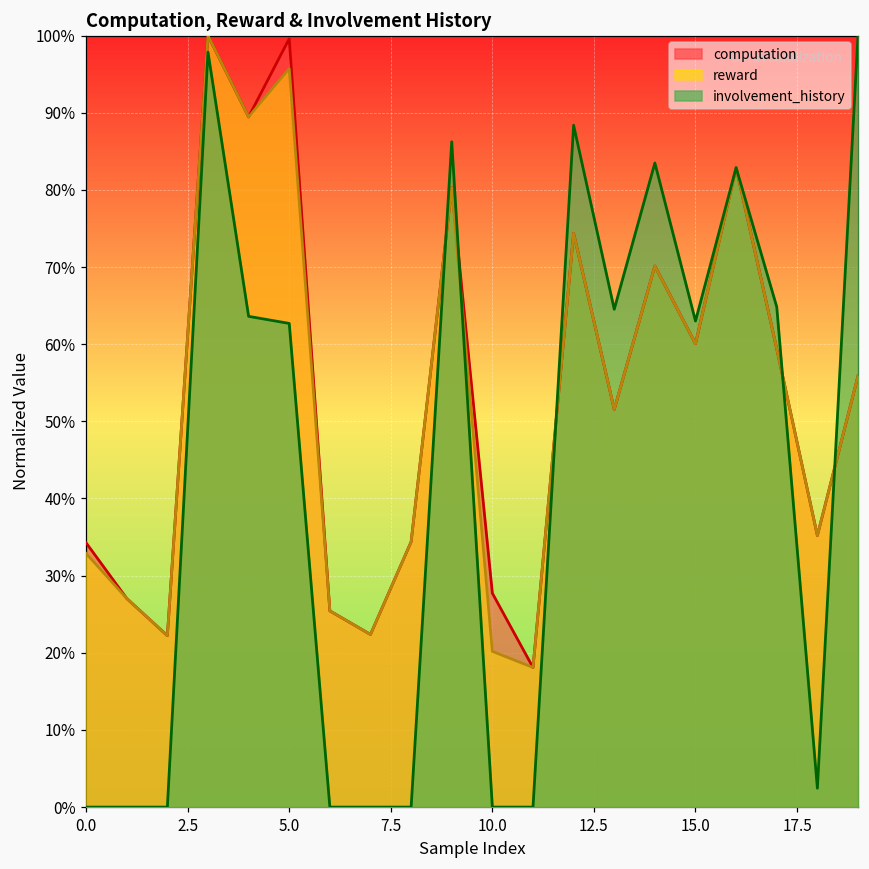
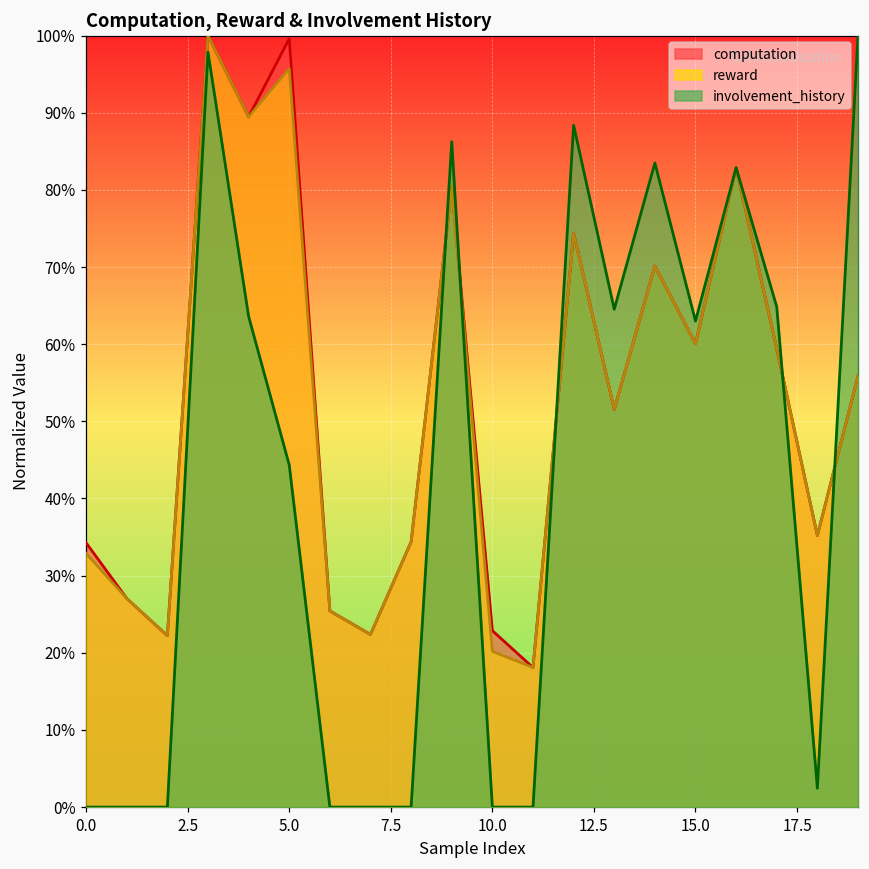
  {
    "computation": {
      "0.0": "34%",
      "5.0": "100%",
-     "10.0": "28%"
+     "10.0": "23%"
    },
    "reward": {
      "0.0": "33%",
      "5.0": "96%",
      "10.0": "20%"
    },
    "involvement_history": {
      "0.0": "0%",
-     "5.0": "63%",
+     "5.0": "44%",
      "10.0": "0%",
      "15.0": "63%"
    }
  }
